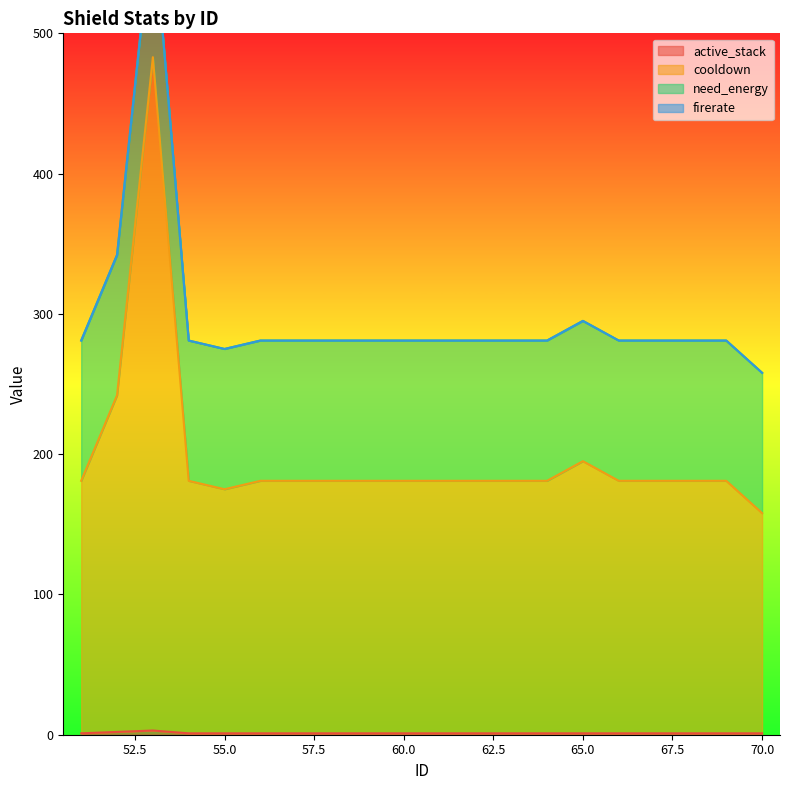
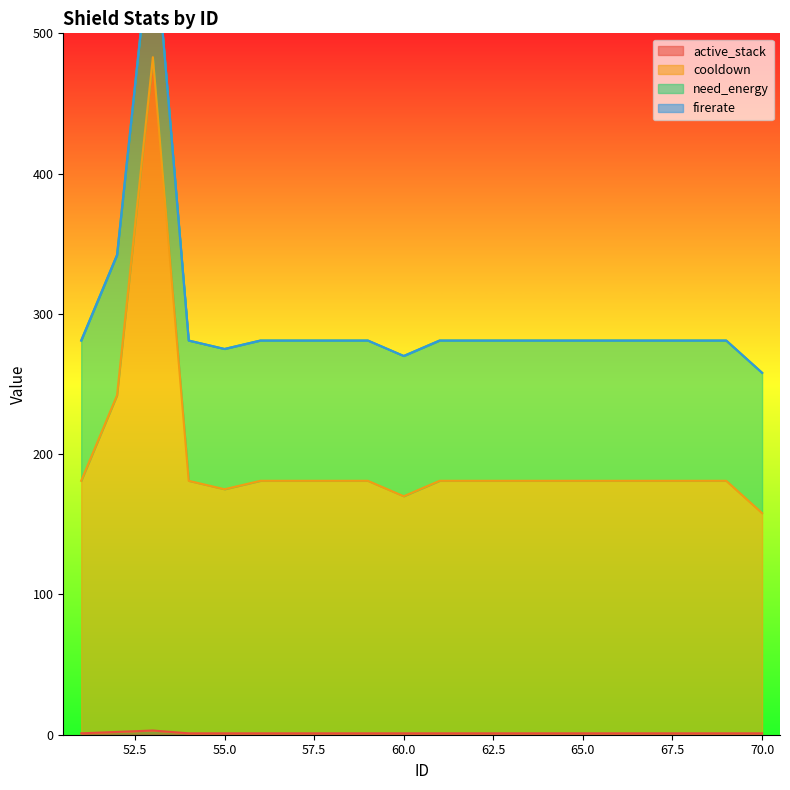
  {
    "active_stack": {
      "55.0": 1,
      "60.0": 1,
      "65.0": 1,
      "70.0": 1
    },
    "cooldown": {
      "55.0": 174,
-     "60.0": 180,
-     "65.0": 194,
+     "60.0": 169,
+     "65.0": 180,
      "70.0": 157
    }
  }
